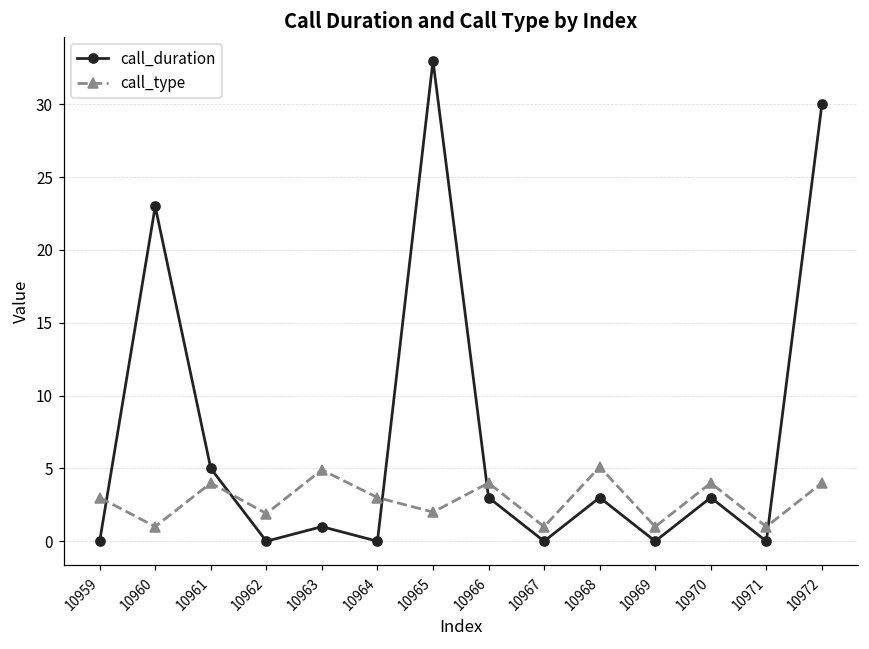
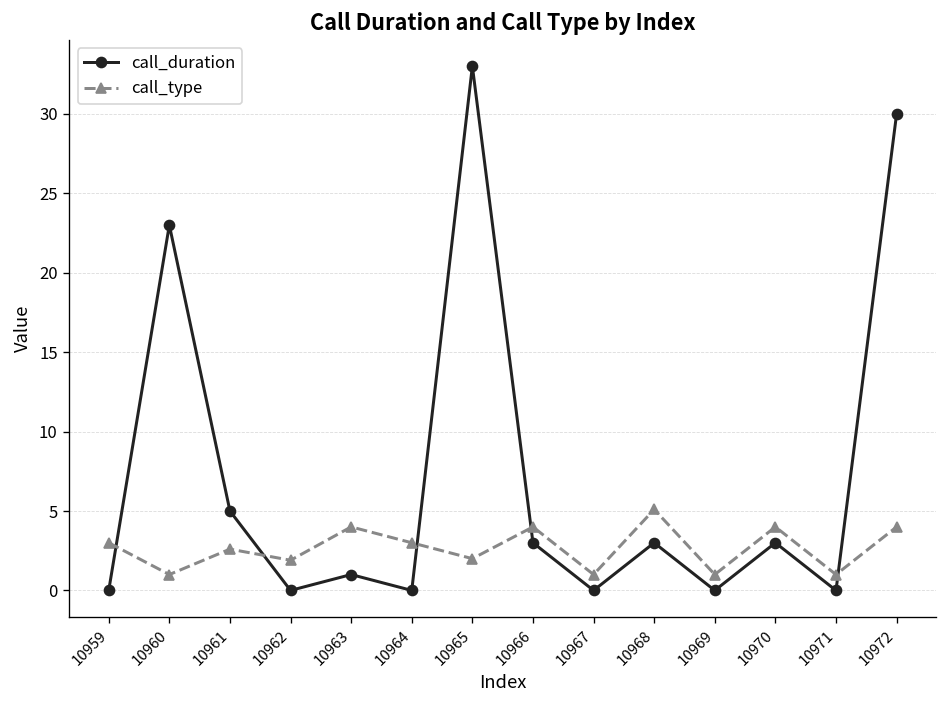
  {
    "call_duration": {
      "10959": 0.0,
      "10960": 23.0,
      "10961": 5.0,
      "10962": 0.0,
      "10963": 1.0,
      "10964": 0.0,
      "10965": 33.0,
      "10966": 3.0,
      "10967": 0.0,
      "10968": 3.0,
      "10969": 0.0,
      "10970": 3.0,
      "10971": 0.0,
      "10972": 30.0
    },
    "call_type": {
      "10959": 3.0,
      "10960": 1.0,
-     "10961": 4.0,
+     "10961": 2.6,
      "10962": 1.9,
-     "10963": 4.9,
+     "10963": 4.0,
      "10964": 3.0,
      "10965": 2.0,
      "10966": 4.0,
      "10967": 1.0,
      "10968": 5.1,
      "10969": 1.0,
      "10970": 4.0,
      "10971": 1.0,
      "10972": 4.0
    }
  }
